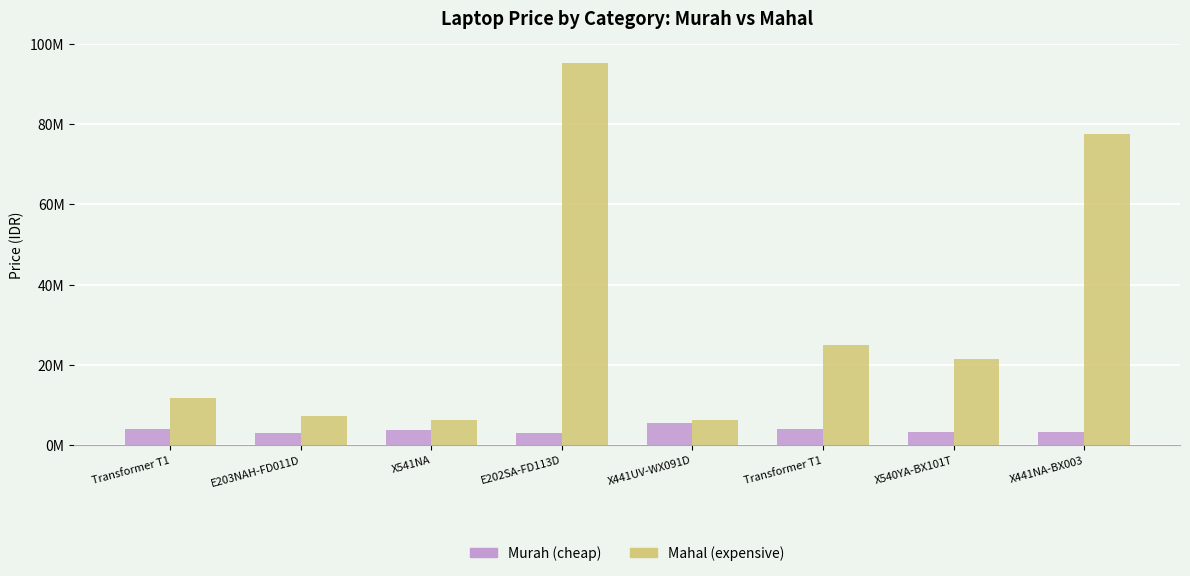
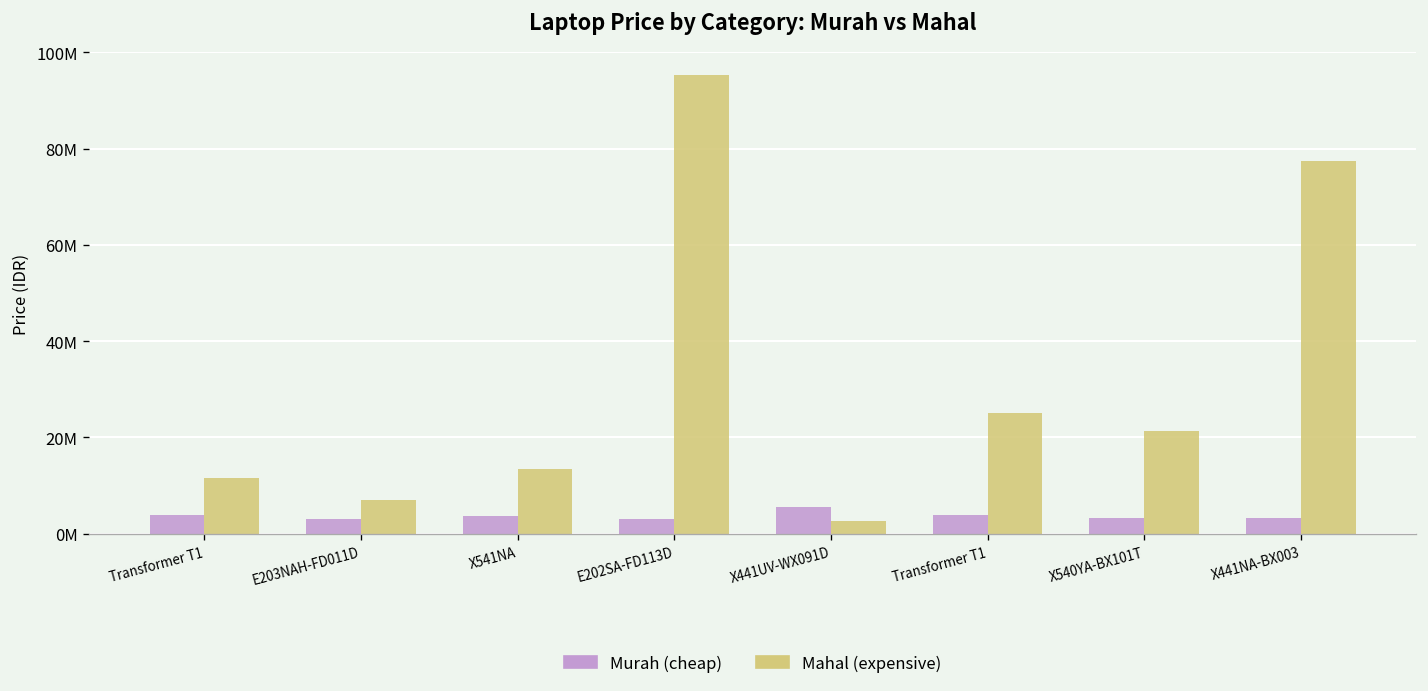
  {
    "Murah (cheap)": {
      "E203NAH-FD011D": 3000000,
      "X541NA": 4000000,
      "E202SA-FD113D": 3000000,
      "X441UV-WX091D": 5000000,
      "X540YA-BX101T": 3000000,
      "X441NA-BX003": 3000000
    },
    "Mahal (expensive)": {
      "E203NAH-FD011D": 7000000,
-     "X541NA": 6000000,
+     "X541NA": 14000000,
      "E202SA-FD113D": 95000000,
-     "X441UV-WX091D": 6000000,
+     "X441UV-WX091D": 3000000,
      "X540YA-BX101T": 21000000,
      "X441NA-BX003": 77000000
    }
  }
